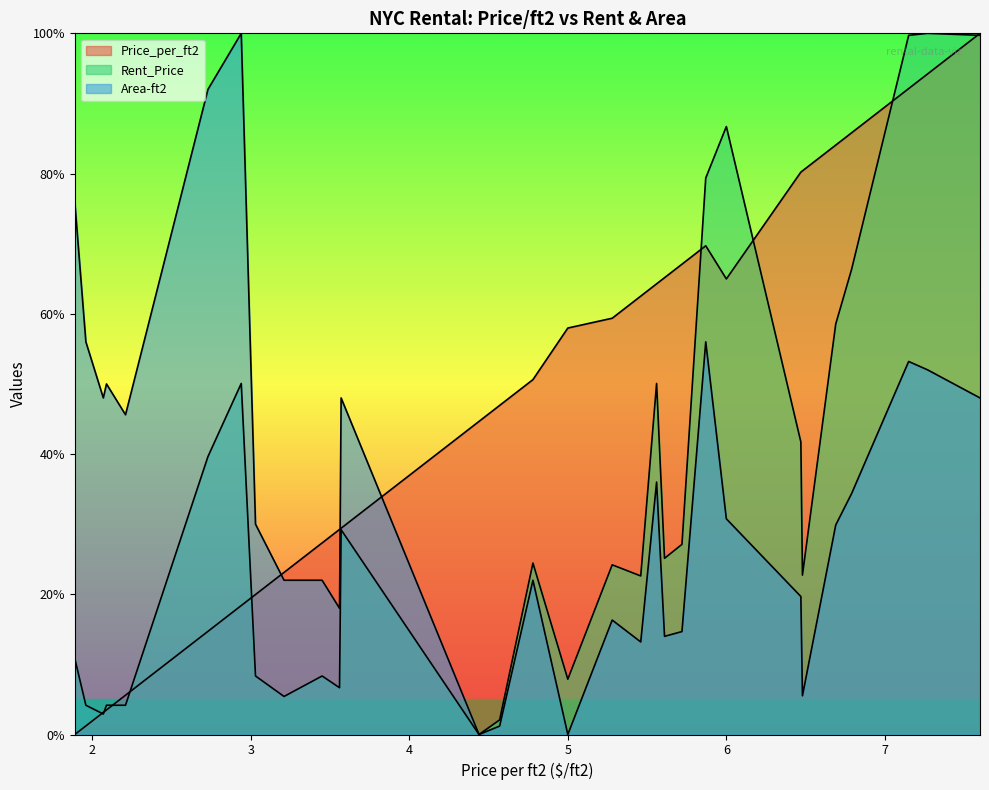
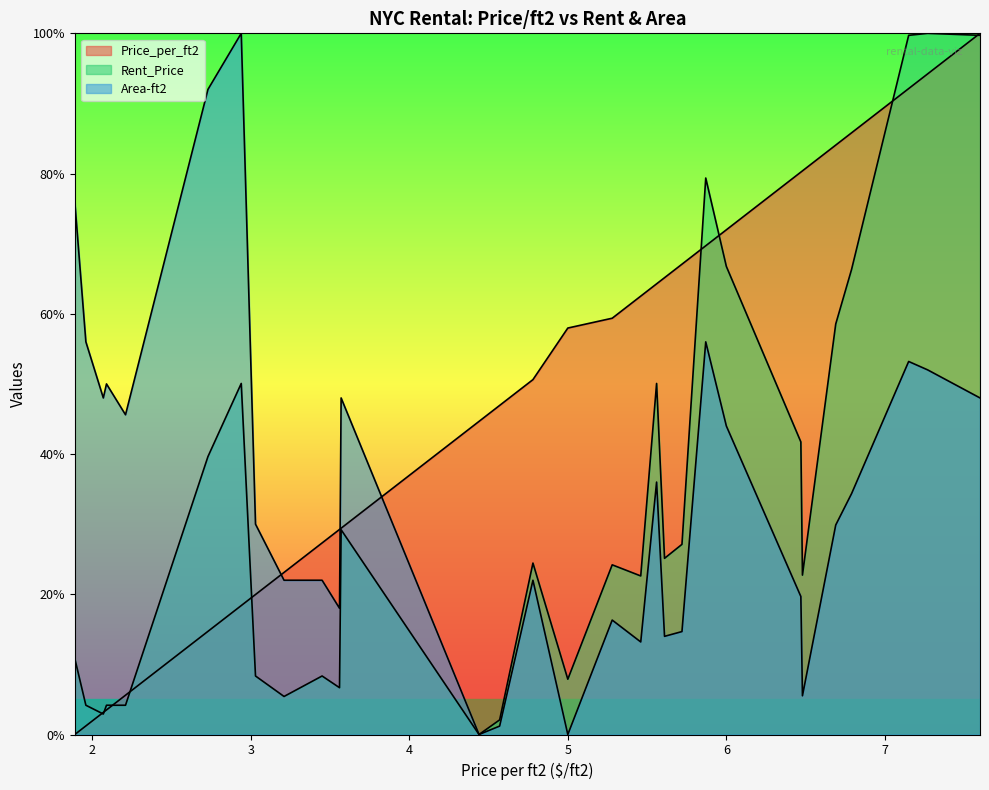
  {
    "Price_per_ft2": {
      "5": "58%",
-     "6": "65%"
+     "6": "72%"
    },
    "Rent_Price": {
      "5": "8%",
-     "6": "87%"
+     "6": "67%"
    },
    "Area-ft2": {
-     "6": "31%"
+     "6": "44%"
    }
  }
